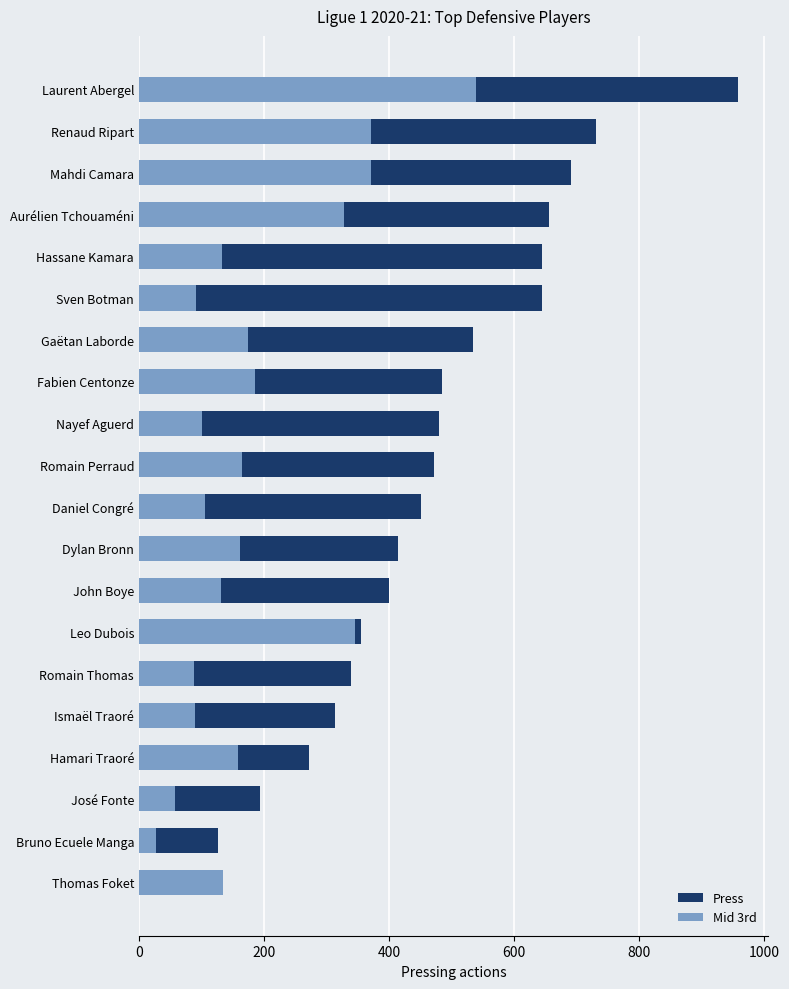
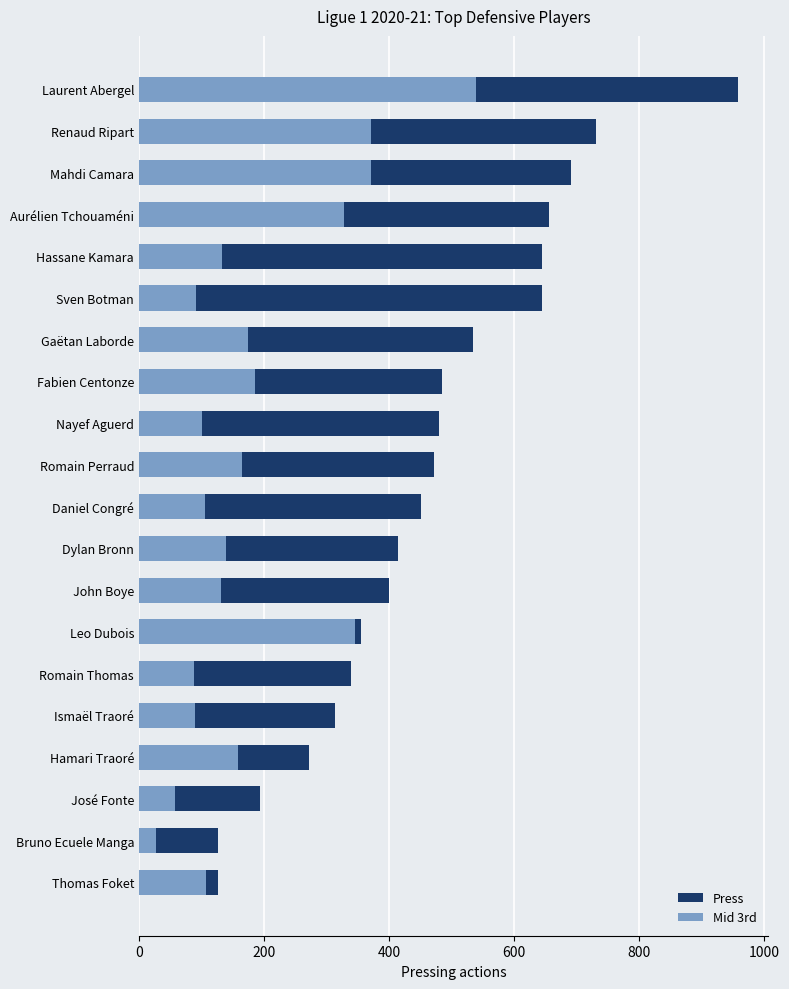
  {
    "Press": {
      "Laurent Abergel": 960,
      "Renaud Ripart": 730,
      "Mahdi Camara": 690,
      "Aurélien Tchouaméni": 660,
      "Hassane Kamara": 650,
      "Sven Botman": 650,
      "Gaëtan Laborde": 530,
      "Fabien Centonze": 490,
      "Nayef Aguerd": 480,
      "Romain Perraud": 470,
      "Daniel Congré": 450,
      "Dylan Bronn": 420,
      "John Boye": 400,
      "Leo Dubois": 360,
      "Romain Thomas": 340,
      "Ismaël Traoré": 310,
      "Hamari Traoré": 270,
      "José Fonte": 190,
      "Bruno Ecuele Manga": 130
    },
    "Mid 3rd": {
-     "Dylan Bronn": 160,
-     "Thomas Foket": 130
+     "Dylan Bronn": 140,
+     "Thomas Foket": 110
    }
  }
